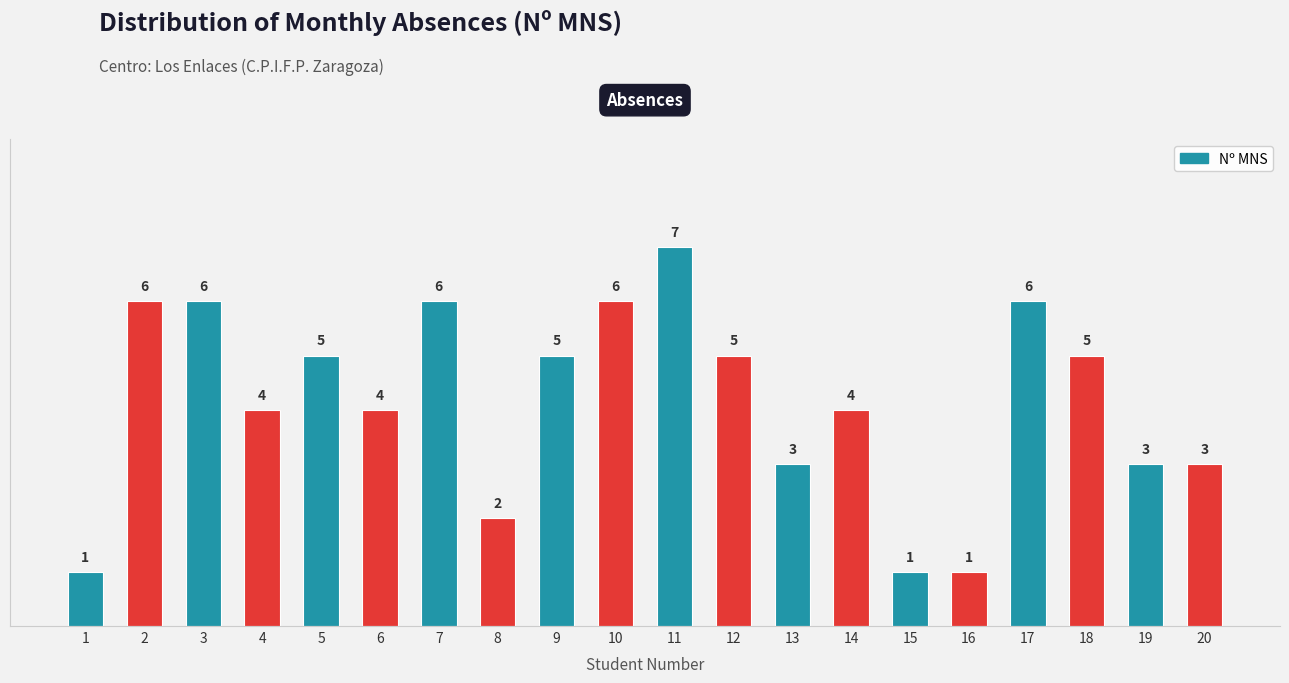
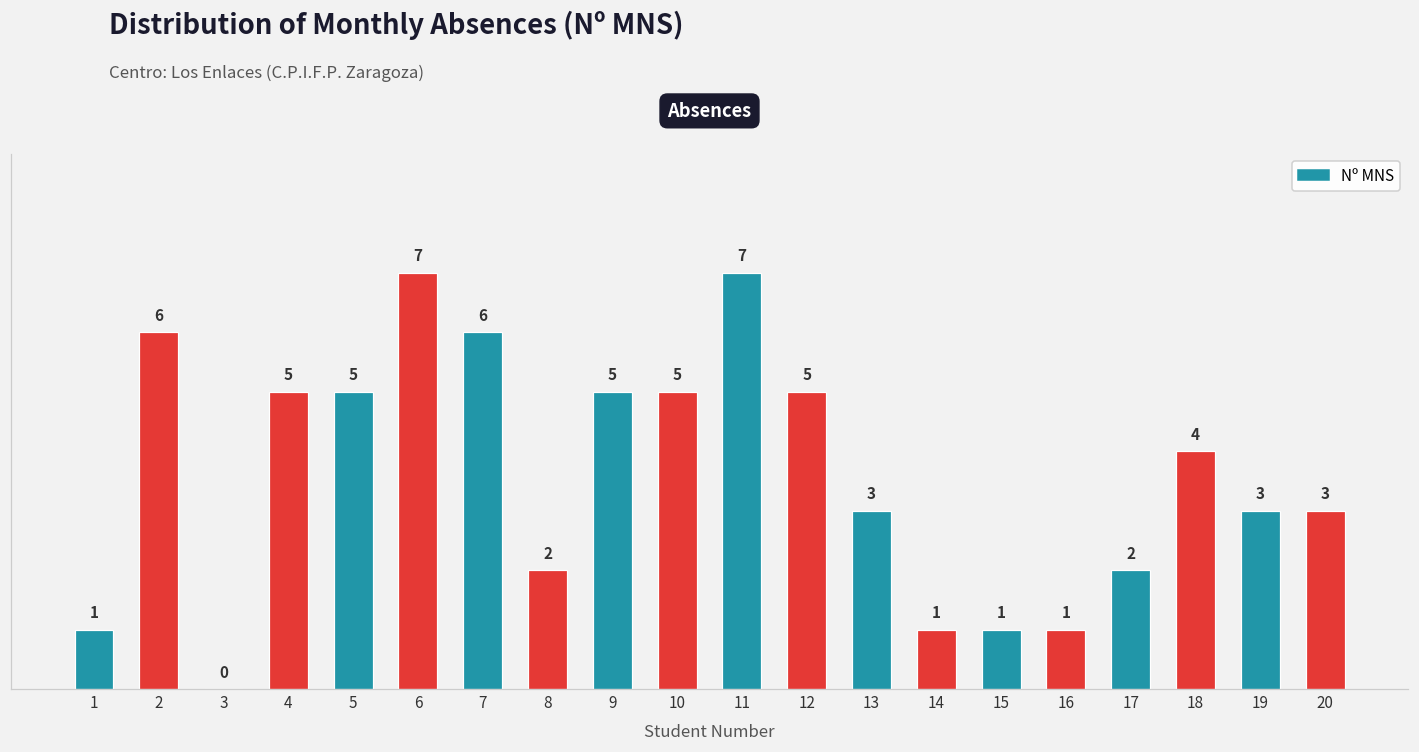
  {
    "1": 1,
    "2": 6,
-   "3": 6,
-   "4": 4,
+   "3": 0,
+   "4": 5,
    "5": 5,
-   "6": 4,
+   "6": 7,
    "7": 6,
    "8": 2,
    "9": 5,
-   "10": 6,
+   "10": 5,
    "11": 7,
    "12": 5,
    "13": 3,
-   "14": 4,
+   "14": 1,
    "15": 1,
    "16": 1,
-   "17": 6,
-   "18": 5,
+   "17": 2,
+   "18": 4,
    "19": 3,
    "20": 3
  }
